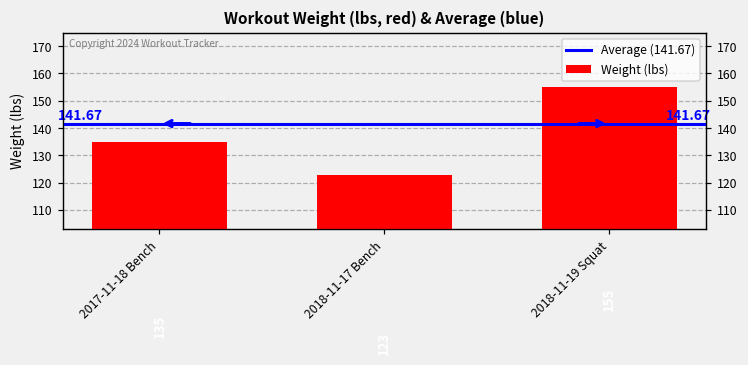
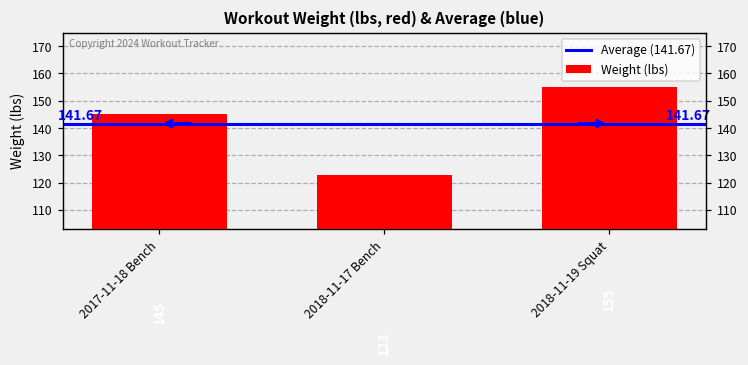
  {
-   "2017-11-18 Bench": 135,
+   "2017-11-18 Bench": 145,
    "2018-11-17 Bench": 123,
    "2018-11-19 Squat": 155
  }
